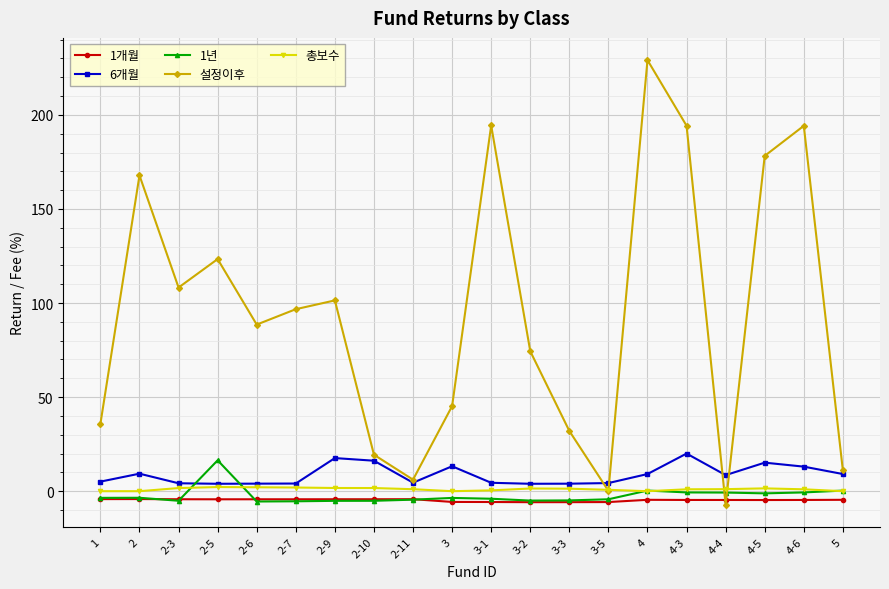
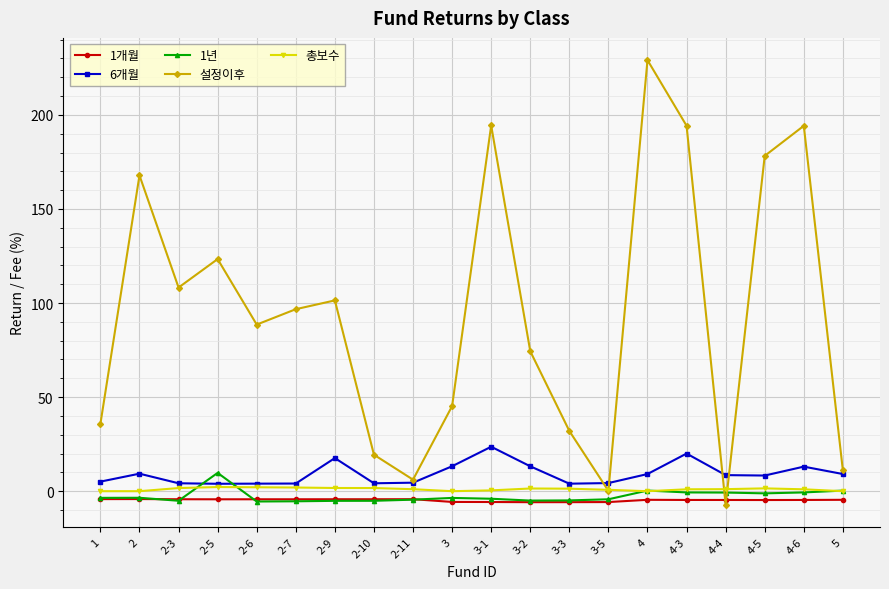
  {
    "1개월": {
      "2-5": -4,
      "3": -6,
      "3-1": -6,
      "3-5": -6,
      "4": -5,
      "4-3": -5,
      "4-4": -5,
      "4-5": -5,
      "4-6": -5,
      "5": -5
    },
    "6개월": {
      "1": 5,
      "2": 9,
      "2-3": 4,
      "2-5": 4,
      "2-6": 4,
      "2-7": 4,
      "2-9": 18,
-     "2-10": 16,
+     "2-10": 4,
      "2-11": 5,
      "3": 13,
-     "3-1": 4,
-     "3-2": 4,
+     "3-1": 24,
+     "3-2": 13,
      "3-3": 4,
      "3-5": 4,
      "4": 9,
      "4-3": 20,
      "4-4": 9,
-     "4-5": 15,
+     "4-5": 8,
      "4-6": 13,
      "5": 9
    },
    "1년": {
-     "2-5": 16,
+     "2-5": 10,
      "3": -4,
      "3-1": -4,
      "3-5": -4,
      "4-3": -1,
      "4-4": -1,
      "4-5": -1,
      "4-6": -1
    }
  }
